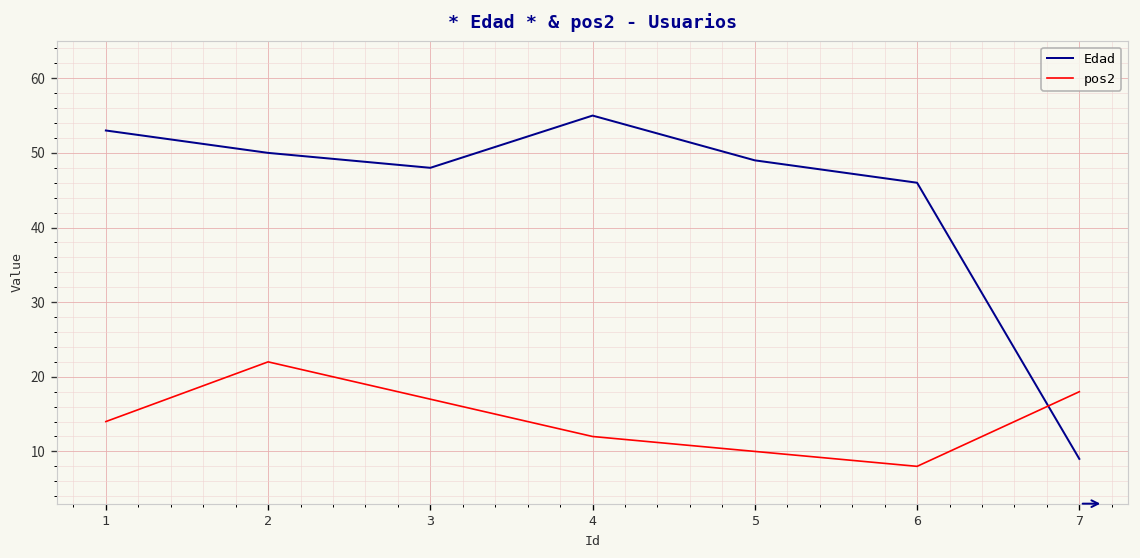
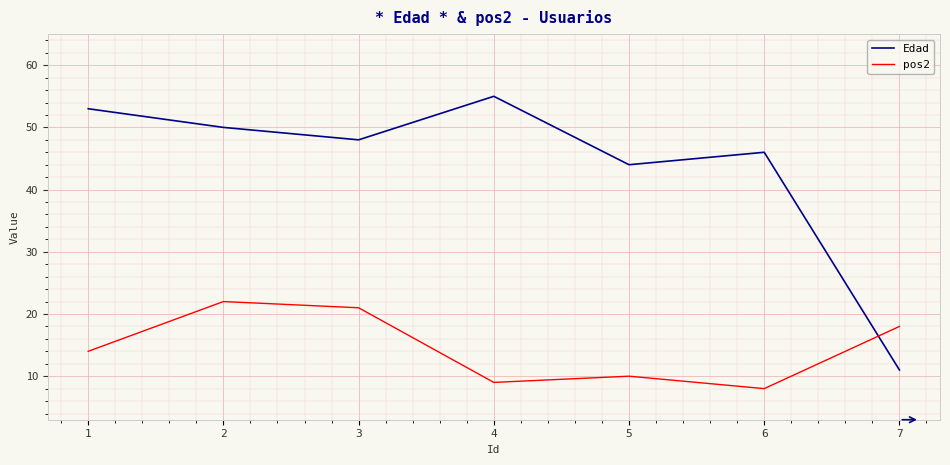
  {
    "Edad": {
      "1": 53,
      "2": 50,
      "3": 48,
      "4": 55,
-     "5": 49,
+     "5": 44,
      "6": 46,
-     "7": 9
+     "7": 11
    },
    "pos2": {
      "1": 14,
      "2": 22,
-     "3": 17,
-     "4": 12,
+     "3": 21,
+     "4": 9,
      "5": 10,
      "6": 8,
      "7": 18
    }
  }
